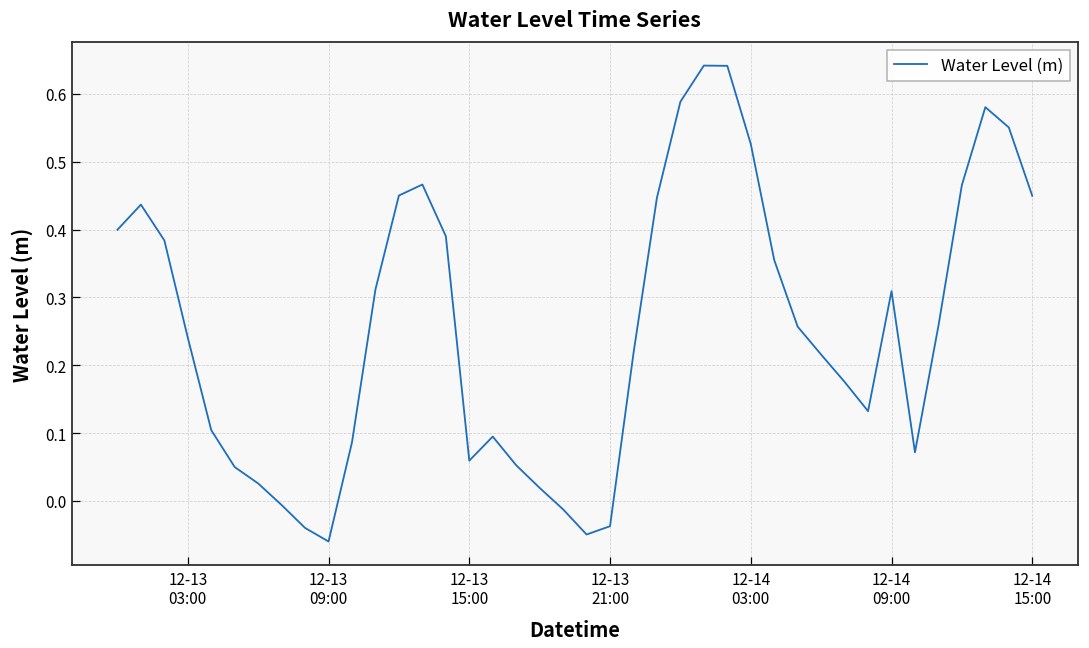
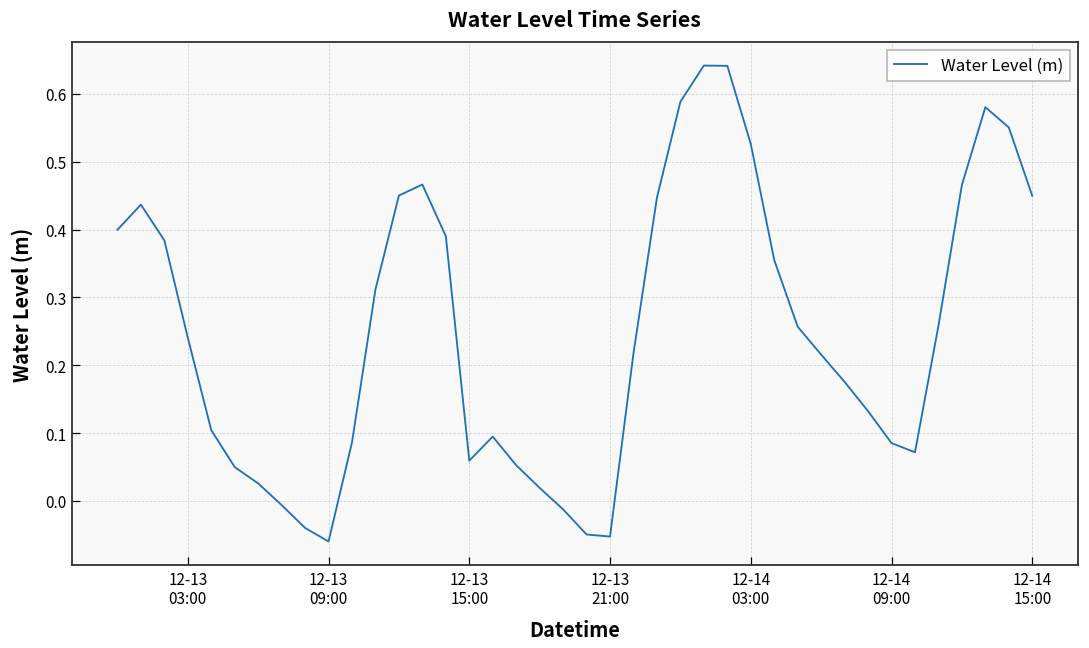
  {
    "12-13 03:00": 0.24,
    "12-13 09:00": -0.06,
    "12-13 15:00": 0.06,
-   "12-13 21:00": -0.04,
+   "12-13 21:00": -0.05,
    "12-14 03:00": 0.53,
-   "12-14 09:00": 0.31,
+   "12-14 09:00": 0.09,
    "12-14 15:00": 0.45
  }
